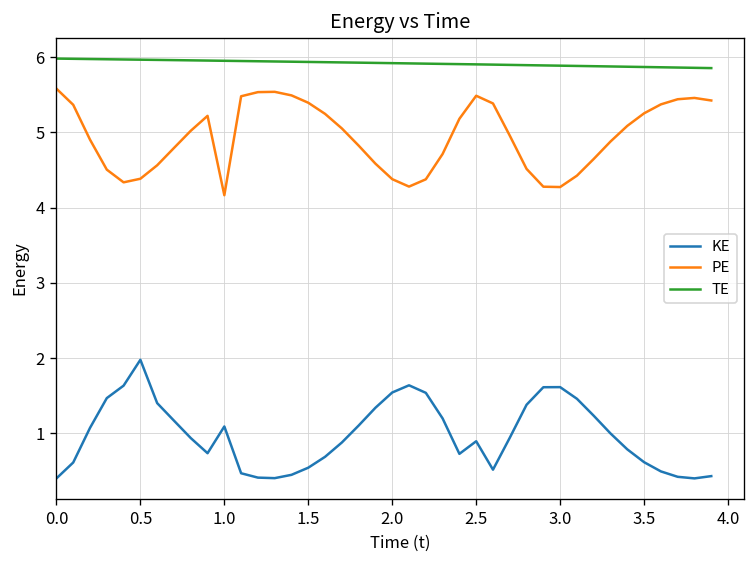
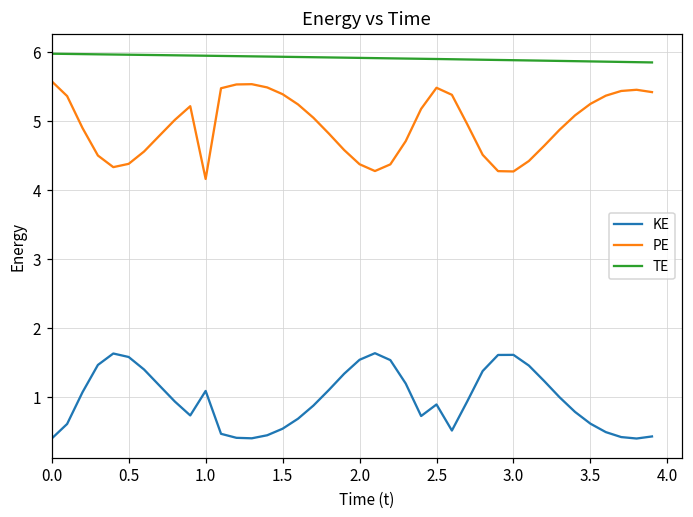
  {
    "KE": {
      "0.0": 0.4,
-     "0.5": 2.0,
+     "0.5": 1.6,
      "1.0": 1.1,
      "1.5": 0.5,
      "2.0": 1.5,
      "2.5": 0.9,
      "3.0": 1.6,
      "3.5": 0.6
    },
    "PE": {
      "0.0": 5.6,
      "0.5": 4.4,
      "1.0": 4.2,
      "1.5": 5.4,
      "2.0": 4.4,
      "2.5": 5.5,
      "3.0": 4.3,
      "3.5": 5.3
    },
    "TE": {
      "0.0": 6.0,
      "0.5": 6.0,
      "1.0": 5.9,
      "1.5": 5.9,
      "2.0": 5.9,
      "2.5": 5.9,
      "3.0": 5.9,
      "3.5": 5.9
    }
  }
